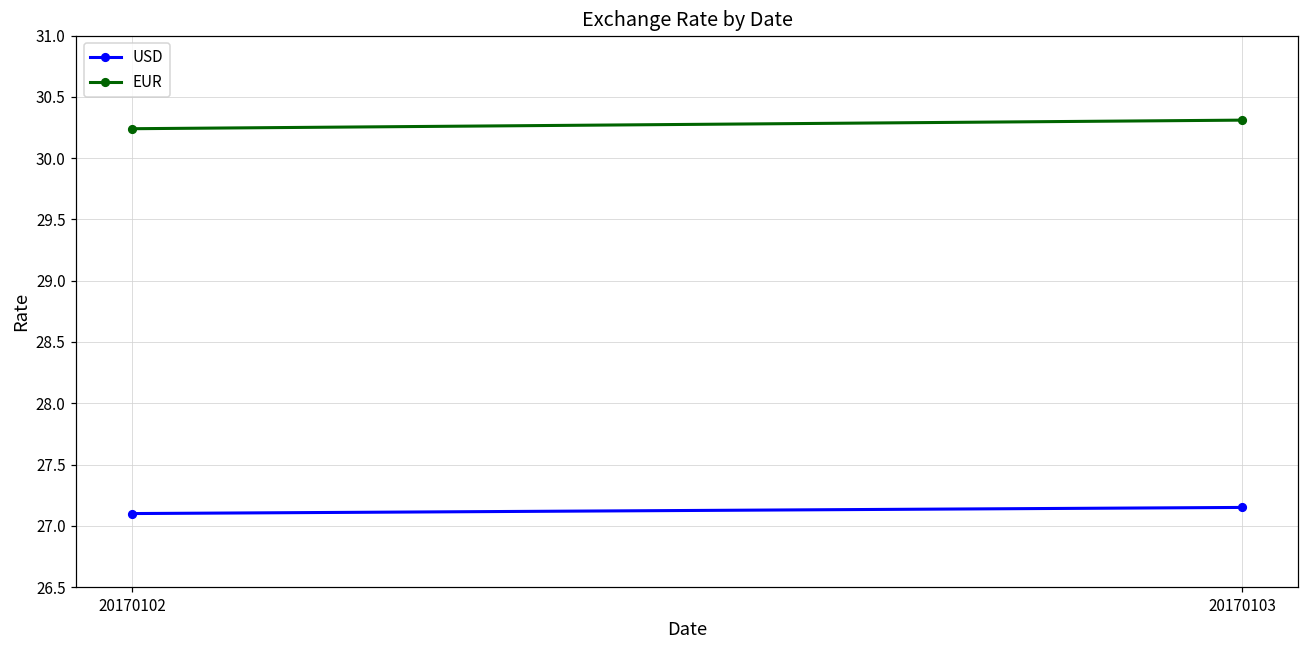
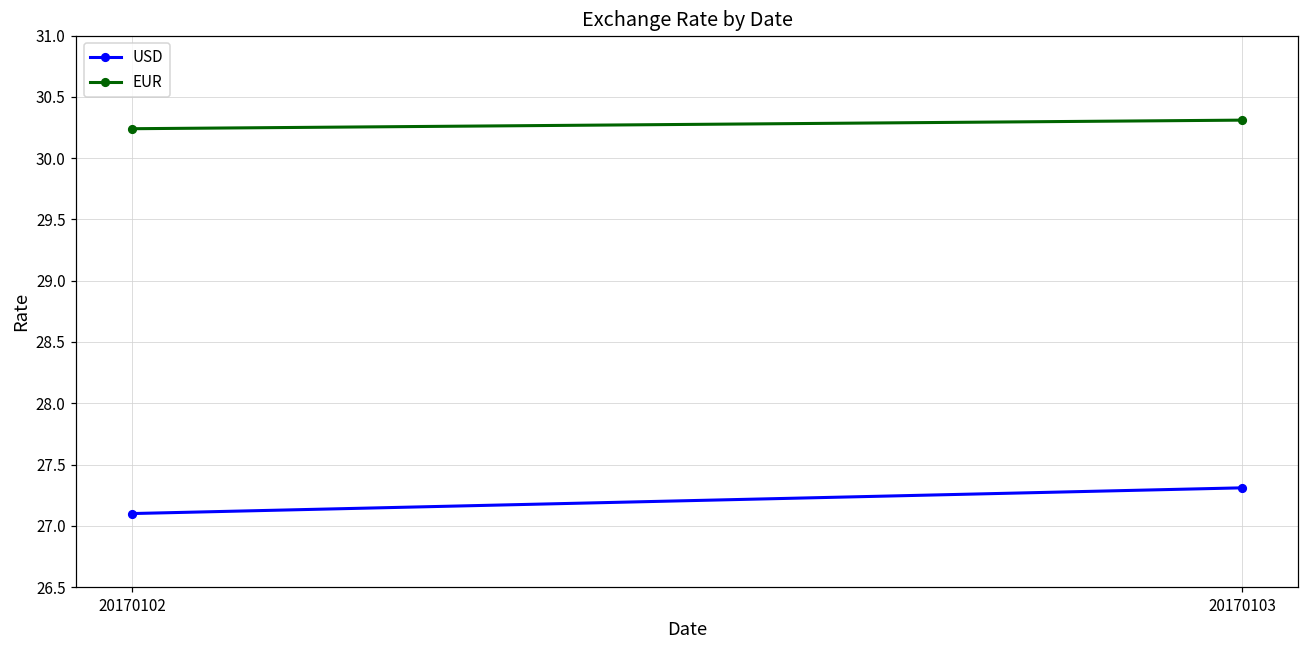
  {
    "USD": {
      "20170102": 27.10,
-     "20170103": 27.15
+     "20170103": 27.31
    },
    "EUR": {
      "20170102": 30.24,
      "20170103": 30.31
    }
  }
